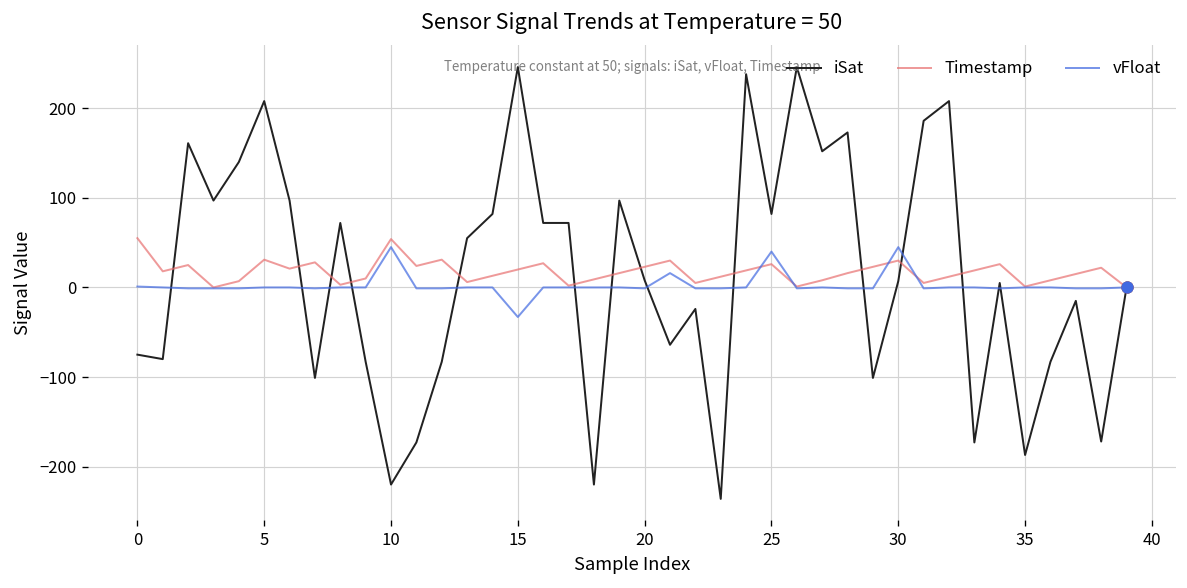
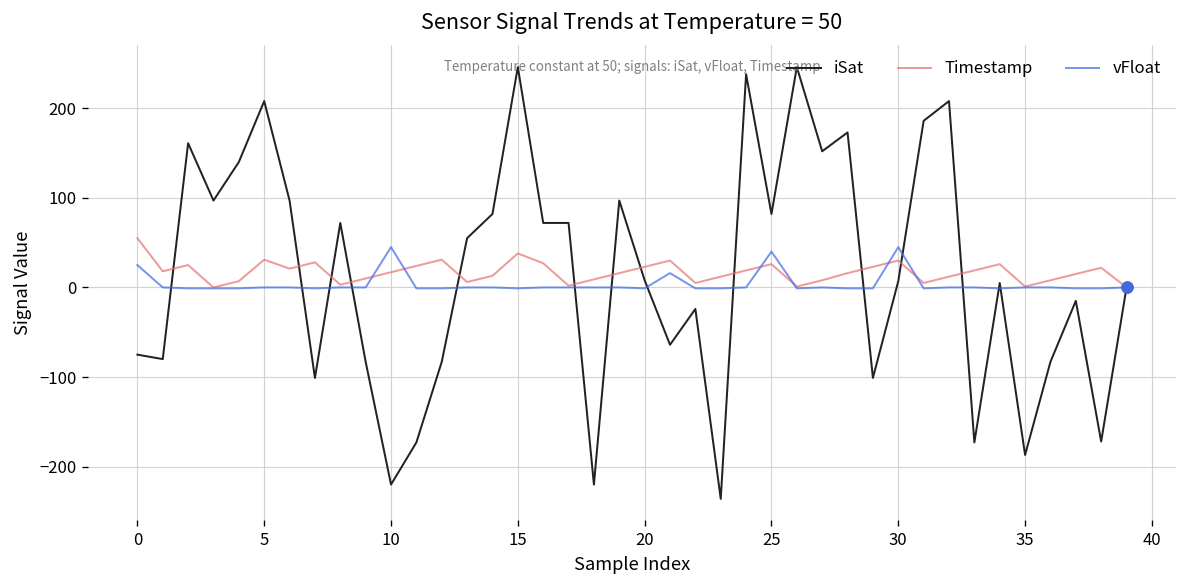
  {
    "Timestamp": {
      "0": 60,
      "5": 30,
-     "10": 50,
-     "15": 20,
+     "10": 20,
+     "15": 40,
      "20": 20,
      "25": 30,
      "30": 30
    },
    "vFloat": {
-     "0": 0,
+     "0": 30,
      "5": 0,
      "10": 50,
-     "15": -30,
+     "15": 0,
      "20": 0,
      "25": 40,
      "30": 50
    }
  }
